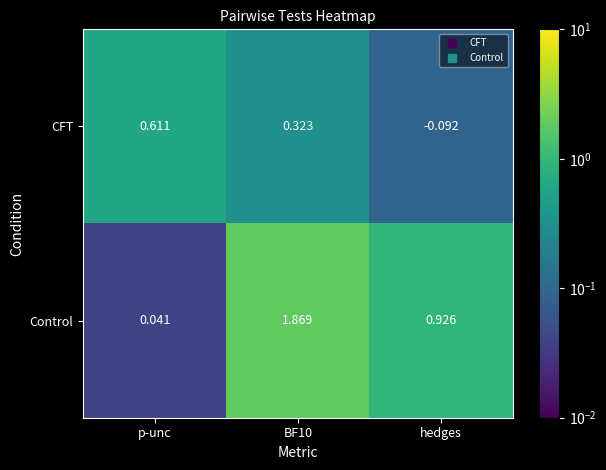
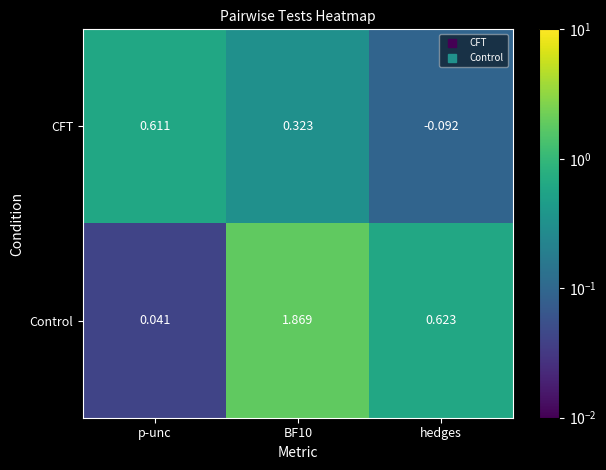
  {
    "CFT": {
      "p-unc": 0.611,
      "BF10": 0.323,
      "hedges": -0.092
    },
    "Control": {
      "p-unc": 0.041,
      "BF10": 1.869,
-     "hedges": 0.926
+     "hedges": 0.623
    }
  }
